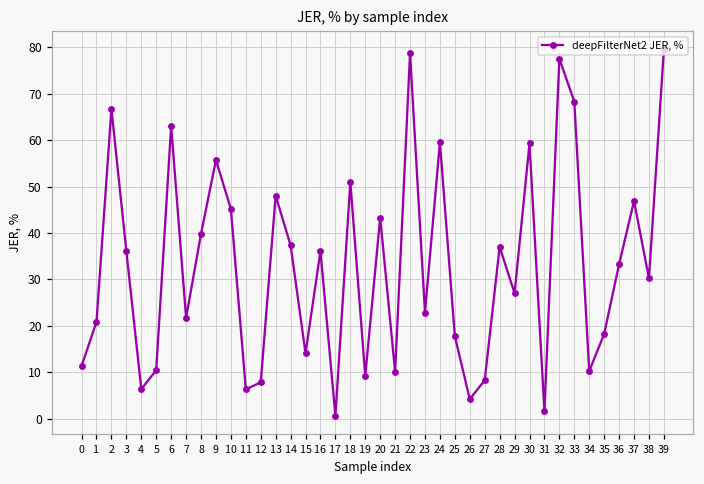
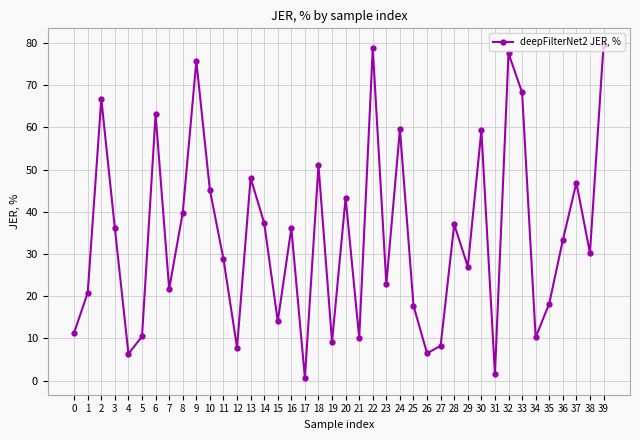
  {
    "0": 11,
    "1": 21,
    "2": 67,
    "3": 36,
    "4": 6,
    "5": 10,
    "6": 63,
    "7": 22,
    "8": 40,
-   "9": 56,
+   "9": 76,
    "10": 45,
-   "11": 6,
+   "11": 29,
    "12": 8,
    "13": 48,
    "14": 37,
    "15": 14,
    "16": 36,
    "17": 1,
    "18": 51,
    "19": 9,
    "20": 43,
    "21": 10,
    "22": 79,
    "23": 23,
    "24": 60,
    "25": 18,
-   "26": 4,
+   "26": 6,
    "27": 8,
    "28": 37,
    "29": 27,
    "30": 59,
    "31": 2,
    "32": 78,
    "33": 68,
    "34": 10,
    "35": 18,
    "36": 33,
    "37": 47,
    "38": 30
  }
